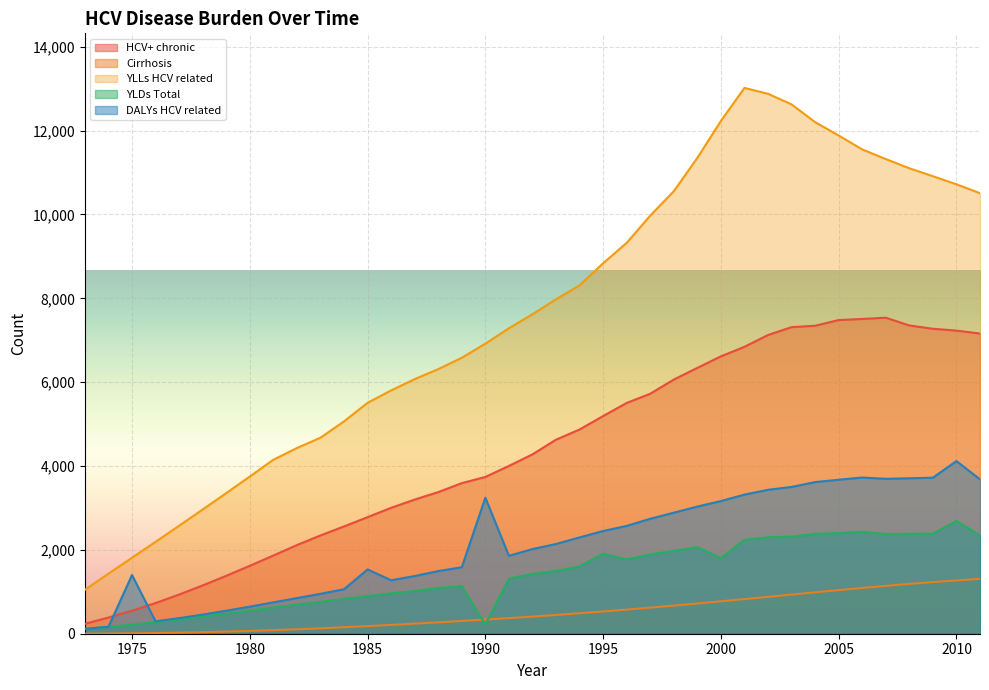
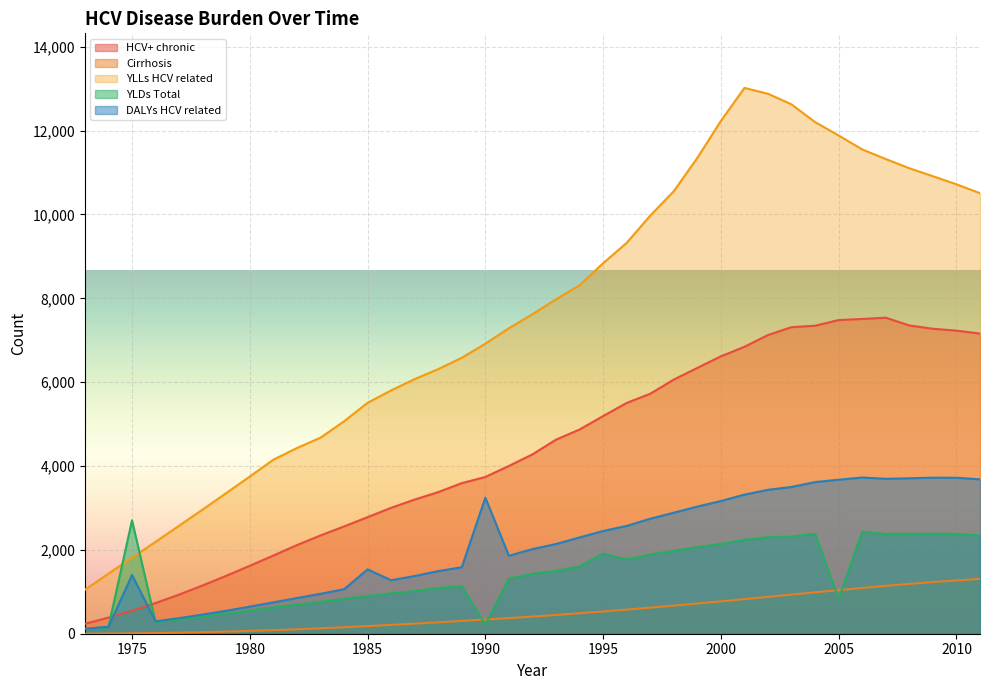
  {
    "YLDs Total": {
-     "1975": "200",
+     "1975": "2,700",
      "1980": "600",
      "1985": "900",
      "1990": "200",
      "1995": "1,900",
-     "2000": "1,800",
-     "2005": "2,400",
-     "2010": "2,700"
+     "2000": "2,100",
+     "2005": "800",
+     "2010": "2,400"
    },
    "DALYs HCV related": {
      "1975": "1,400",
      "1980": "600",
      "1985": "1,500",
      "1990": "3,200",
      "1995": "2,500",
      "2000": "3,200",
      "2005": "3,700",
-     "2010": "4,100"
+     "2010": "3,700"
    }
  }
